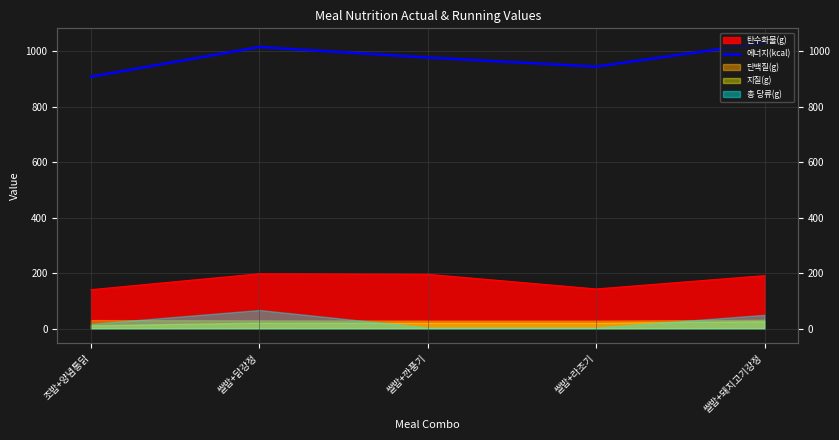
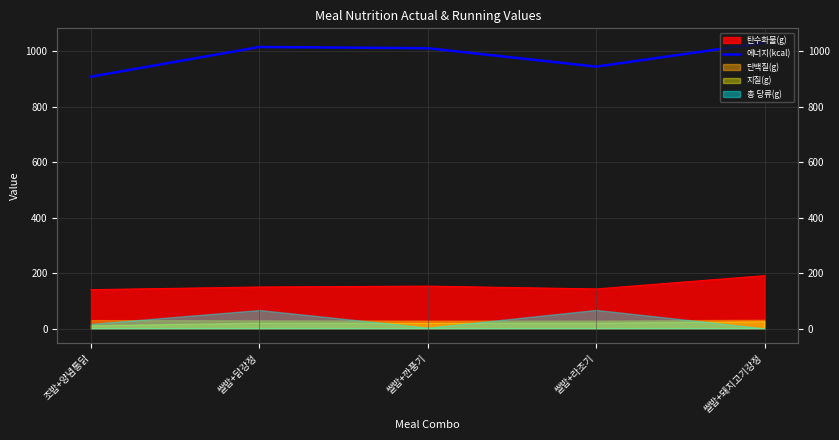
  {
    "탄수화물(g)": {
      "조밥+양념통닭": 140,
-     "쌀밥+닭강정": 200,
-     "쌀밥+깐풍기": 200,
+     "쌀밥+닭강정": 150,
+     "쌀밥+깐풍기": 150,
      "쌀밥+라조기": 140,
      "쌀밥+돼지고기강정": 190
    },
    "에너지(kcal)": {
      "조밥+양념통닭": 910,
      "쌀밥+닭강정": 1010,
-     "쌀밥+깐풍기": 980,
+     "쌀밥+깐풍기": 1010,
      "쌀밥+라조기": 940
    },
    "총 당류(g)": {
      "쌀밥+닭강정": 70,
-     "쌀밥+라조기": 0,
-     "쌀밥+돼지고기강정": 50
+     "쌀밥+라조기": 70,
+     "쌀밥+돼지고기강정": 0
    }
  }
